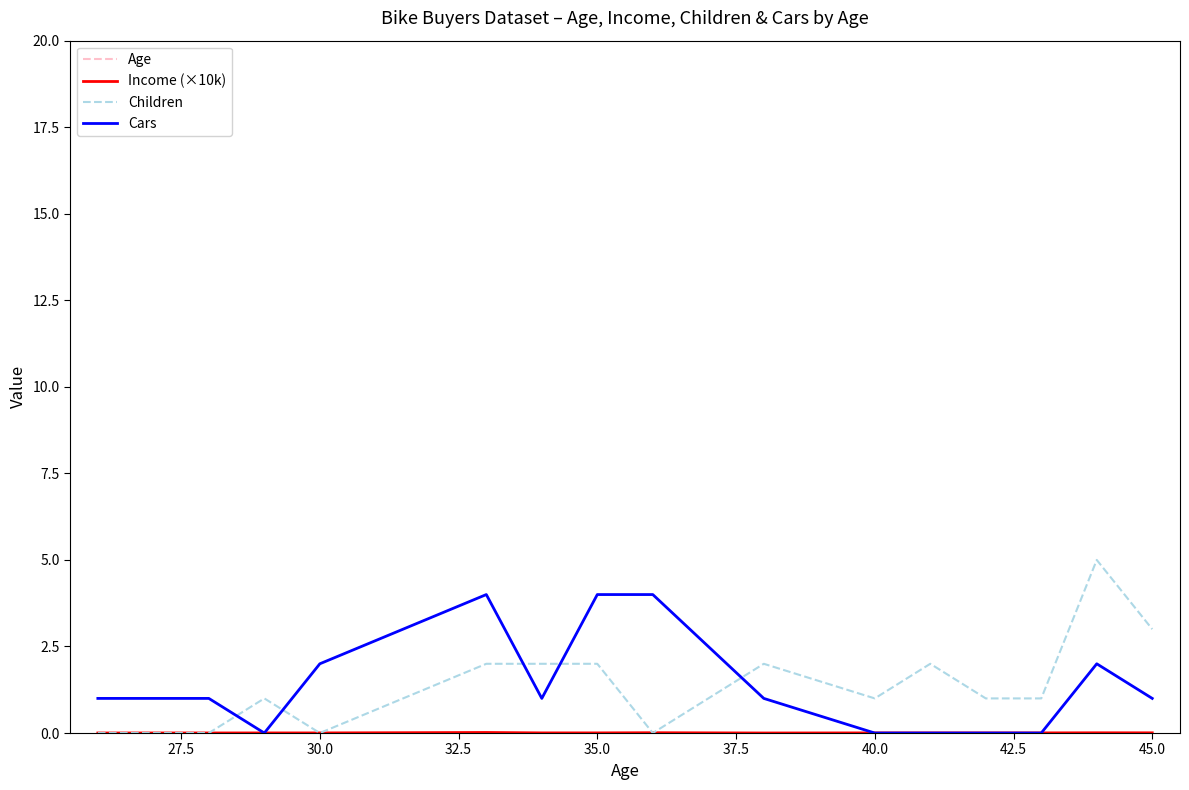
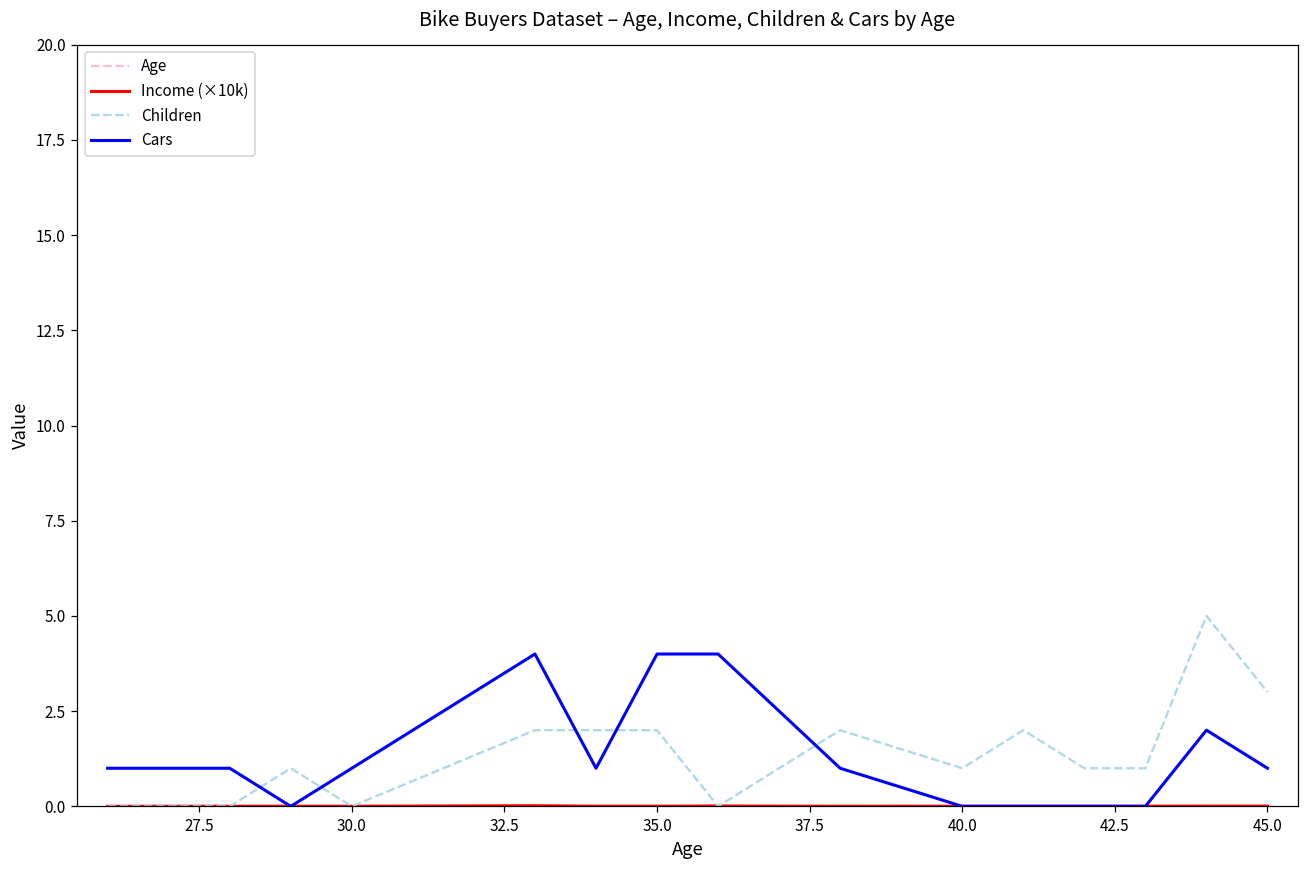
  {
    "Income (×10k)": {
      "35.0": 0,
      "45.0": 0
    },
    "Children": {
      "35.0": 2,
      "40.0": 1,
      "45.0": 3
    },
    "Cars": {
-     "30.0": 2,
+     "30.0": 1,
      "35.0": 4,
      "45.0": 1
    }
  }
